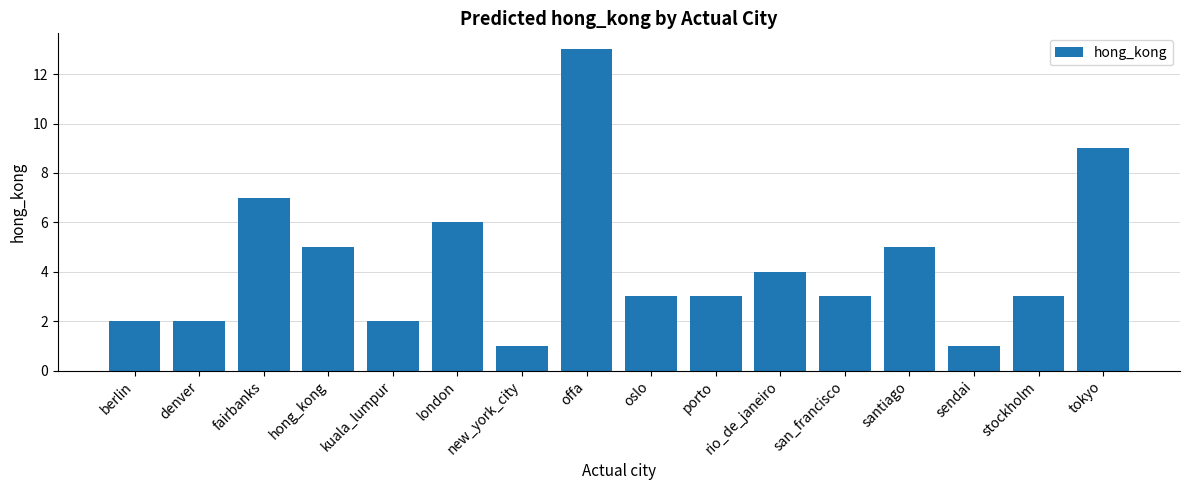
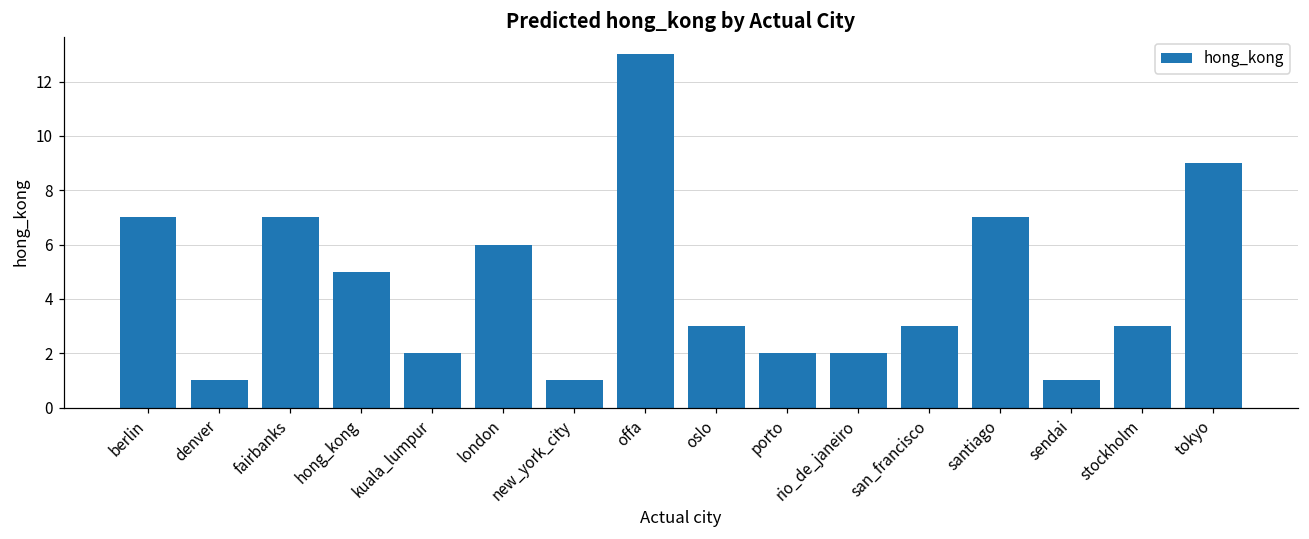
  {
-   "berlin": 2,
-   "denver": 2,
+   "berlin": 7,
+   "denver": 1,
    "fairbanks": 7,
    "hong_kong": 5,
    "kuala_lumpur": 2,
    "london": 6,
    "new_york_city": 1,
    "offa": 13,
    "oslo": 3,
-   "porto": 3,
-   "rio_de_janeiro": 4,
+   "porto": 2,
+   "rio_de_janeiro": 2,
    "san_francisco": 3,
-   "santiago": 5,
+   "santiago": 7,
    "sendai": 1,
    "stockholm": 3,
    "tokyo": 9
  }
